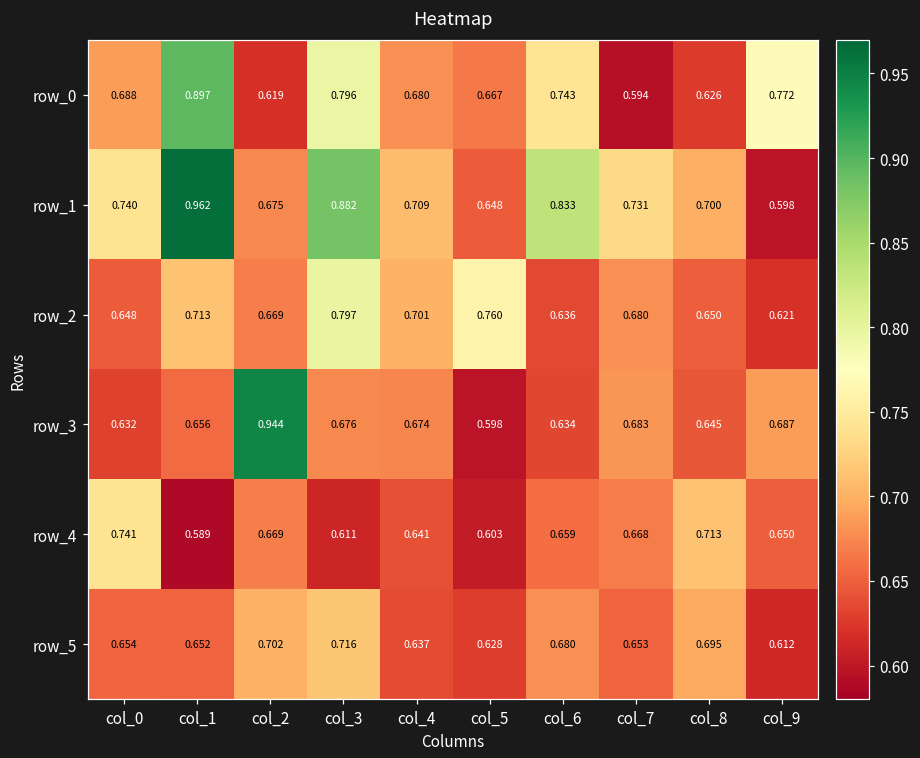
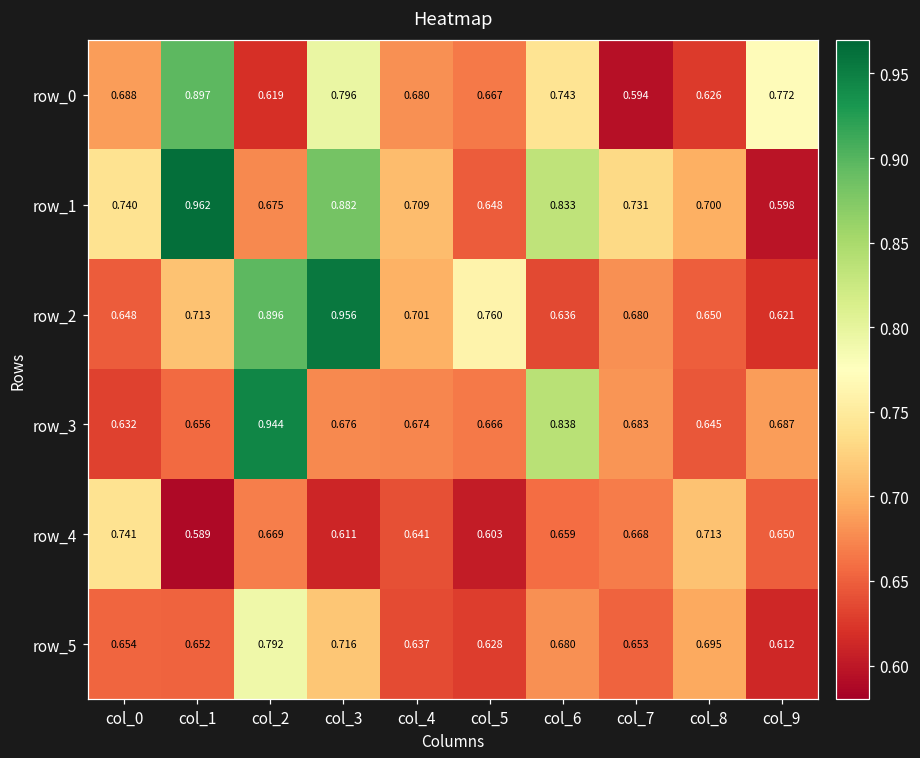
  {
    "row_0": {
      "col_0": 0.688,
      "col_1": 0.897,
      "col_2": 0.619,
      "col_3": 0.796,
      "col_4": 0.680,
      "col_5": 0.667,
      "col_6": 0.743,
      "col_7": 0.594,
      "col_8": 0.626,
      "col_9": 0.772
    },
    "row_1": {
      "col_0": 0.740,
      "col_1": 0.962,
      "col_2": 0.675,
      "col_3": 0.882,
      "col_4": 0.709,
      "col_5": 0.648,
      "col_6": 0.833,
      "col_7": 0.731,
      "col_8": 0.700,
      "col_9": 0.598
    },
    "row_2": {
      "col_0": 0.648,
      "col_1": 0.713,
-     "col_2": 0.669,
-     "col_3": 0.797,
+     "col_2": 0.896,
+     "col_3": 0.956,
      "col_4": 0.701,
      "col_5": 0.760,
      "col_6": 0.636,
      "col_7": 0.680,
      "col_8": 0.650,
      "col_9": 0.621
    },
    "row_3": {
      "col_0": 0.632,
      "col_1": 0.656,
      "col_2": 0.944,
      "col_3": 0.676,
      "col_4": 0.674,
-     "col_5": 0.598,
-     "col_6": 0.634,
+     "col_5": 0.666,
+     "col_6": 0.838,
      "col_7": 0.683,
      "col_8": 0.645,
      "col_9": 0.687
    },
    "row_4": {
      "col_0": 0.741,
      "col_1": 0.589,
      "col_2": 0.669,
      "col_3": 0.611,
      "col_4": 0.641,
      "col_5": 0.603,
      "col_6": 0.659,
      "col_7": 0.668,
      "col_8": 0.713,
      "col_9": 0.650
    },
    "row_5": {
      "col_0": 0.654,
      "col_1": 0.652,
-     "col_2": 0.702,
+     "col_2": 0.792,
      "col_3": 0.716,
      "col_4": 0.637,
      "col_5": 0.628,
      "col_6": 0.680,
      "col_7": 0.653,
      "col_8": 0.695,
      "col_9": 0.612
    }
  }
